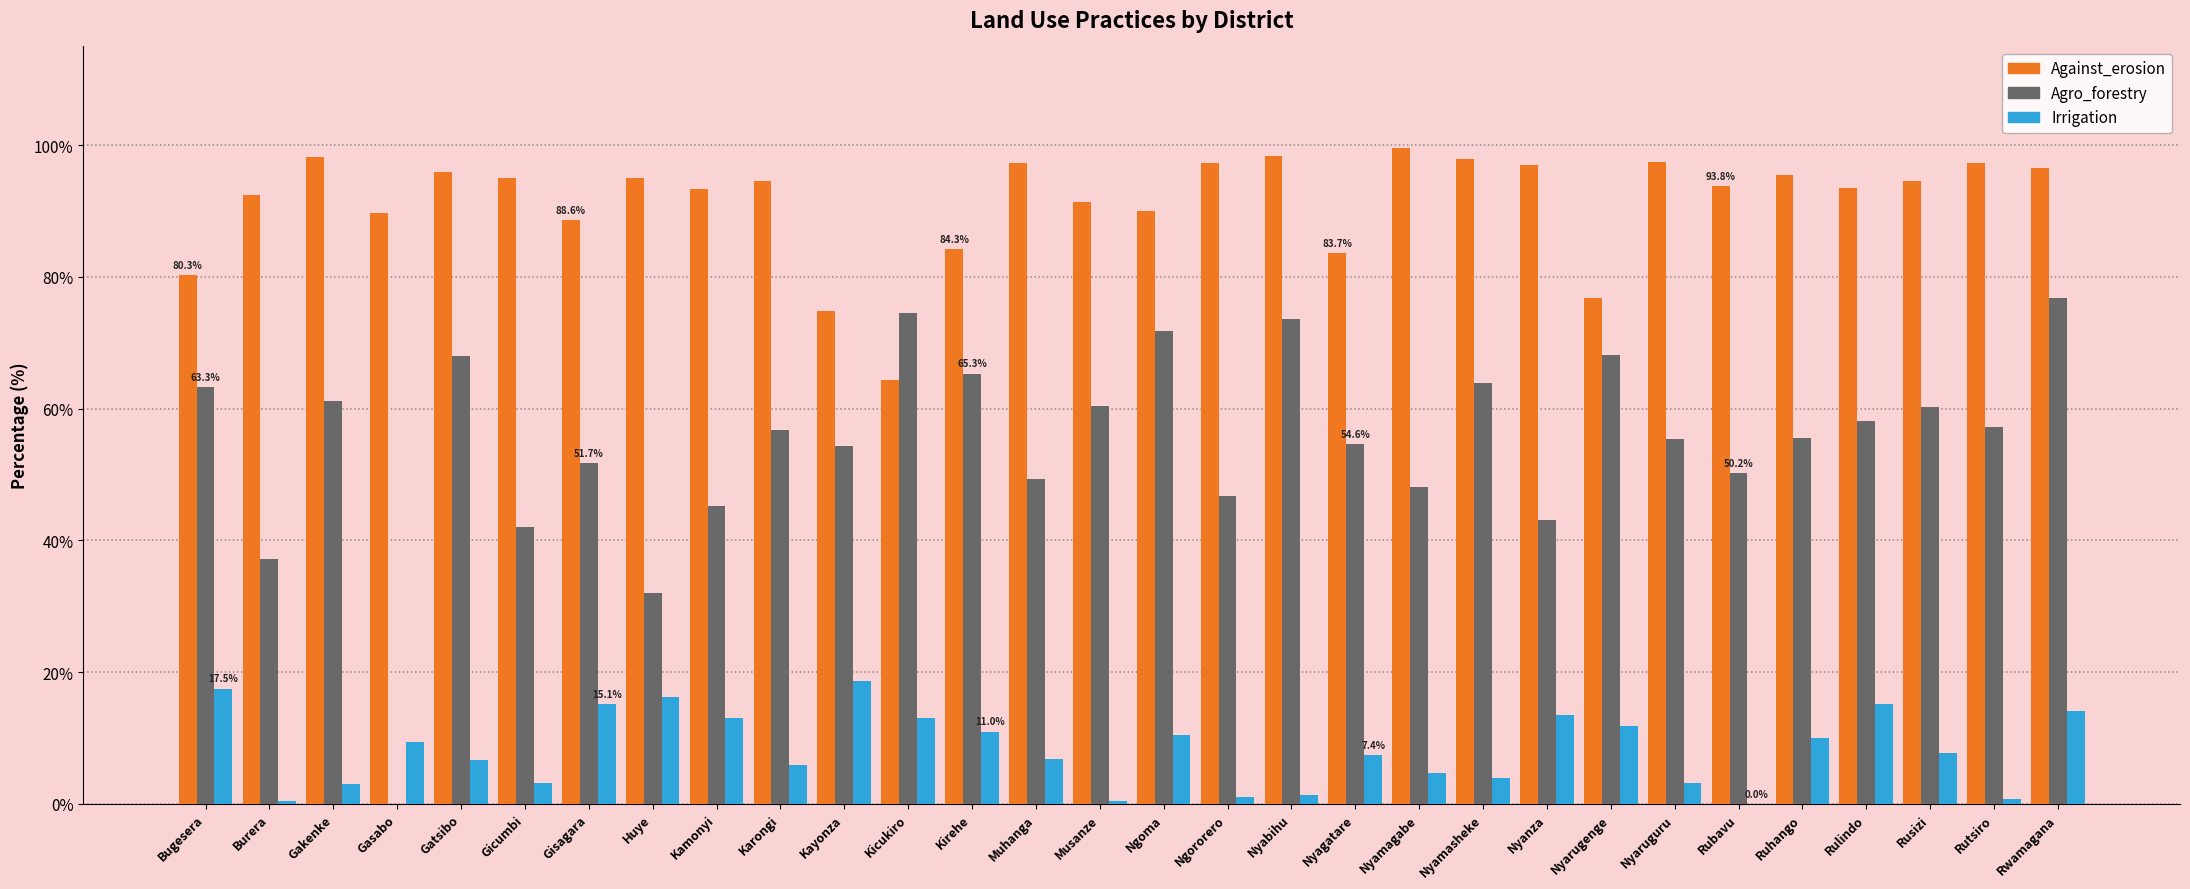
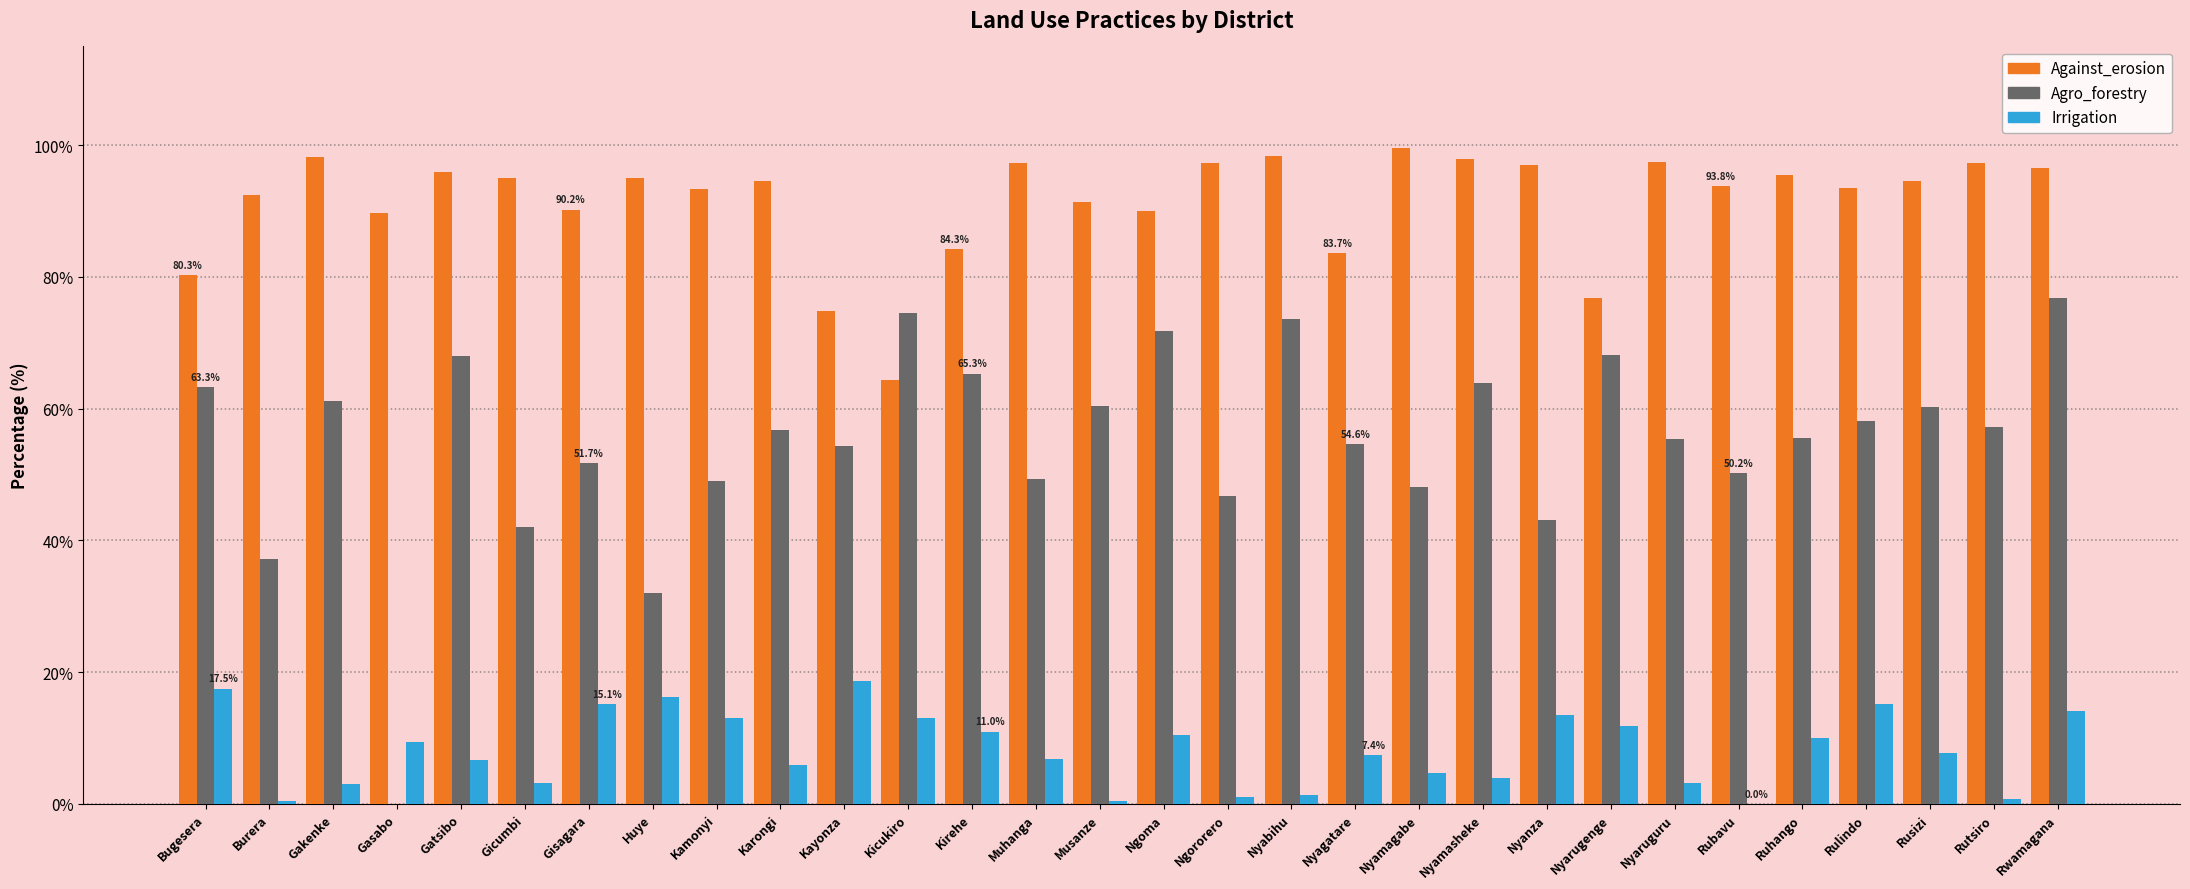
  {
    "Against_erosion": {
      "Bugesera": "80.3%",
-     "Gisagara": "88.6%",
+     "Gisagara": "90.2%",
      "Kirehe": "84.3%",
      "Nyagatare": "83.7%",
      "Rubavu": "93.8%"
    },
    "Agro_forestry": {
      "Burera": "37%",
      "Gakenke": "61%",
      "Gasabo": "0%",
      "Gatsibo": "68%",
      "Gicumbi": "42%",
      "Huye": "32%",
-     "Kamonyi": "45%",
+     "Kamonyi": "49%",
      "Karongi": "57%",
      "Kayonza": "54%",
      "Kicukiro": "74%",
      "Muhanga": "49%",
      "Musanze": "60%",
      "Ngoma": "72%",
      "Ngororero": "47%",
      "Nyabihu": "74%",
      "Nyamagabe": "48%",
      "Nyamasheke": "64%",
      "Nyanza": "43%",
      "Nyarugenge": "68%",
      "Nyaruguru": "55%",
      "Ruhango": "56%",
      "Rulindo": "58%",
      "Rusizi": "60%",
      "Rutsiro": "57%",
      "Rwamagana": "77%"
    },
    "Irrigation": {
      "Bugesera": "17.5%",
      "Gisagara": "15.1%",
      "Kirehe": "11.0%",
      "Nyagatare": "7.4%",
      "Rubavu": "0.0%"
    }
  }
